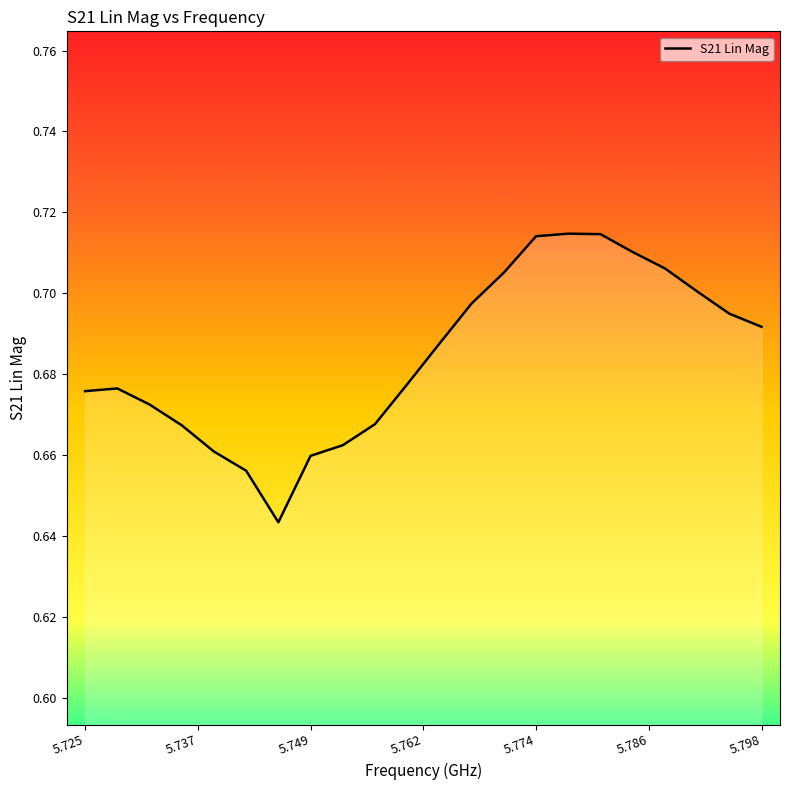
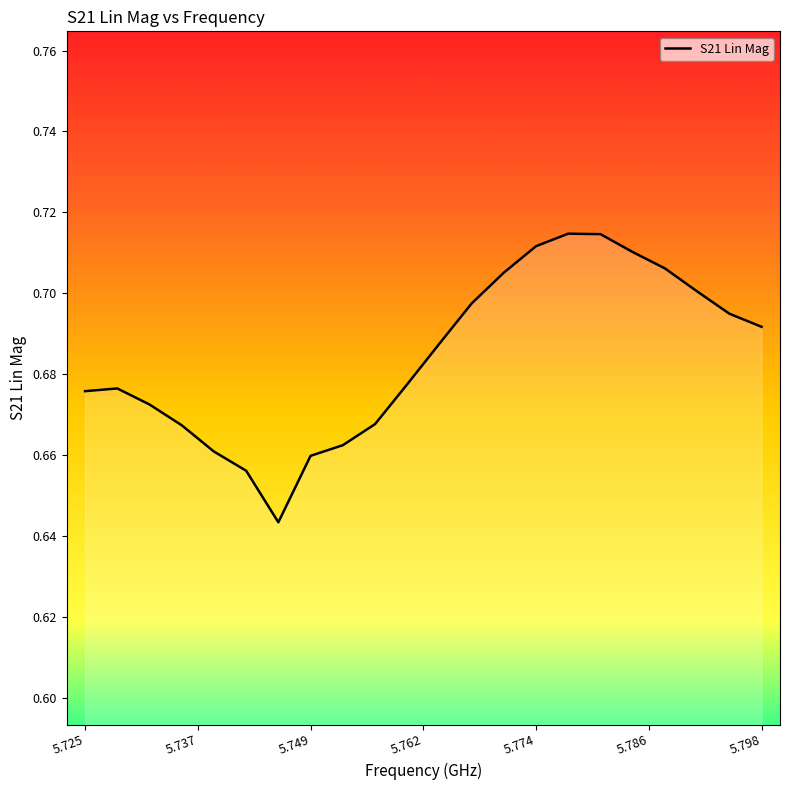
  {
    "5.725": 0.676,
    "5.749": 0.660,
-   "5.774": 0.714,
+   "5.774": 0.712,
    "5.798": 0.692
  }
